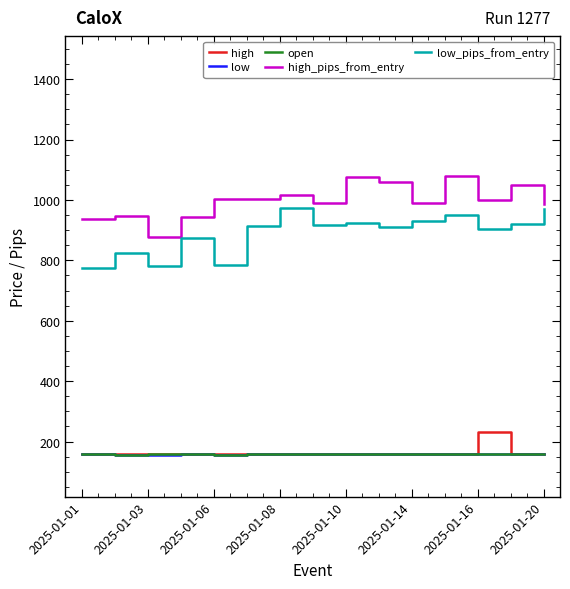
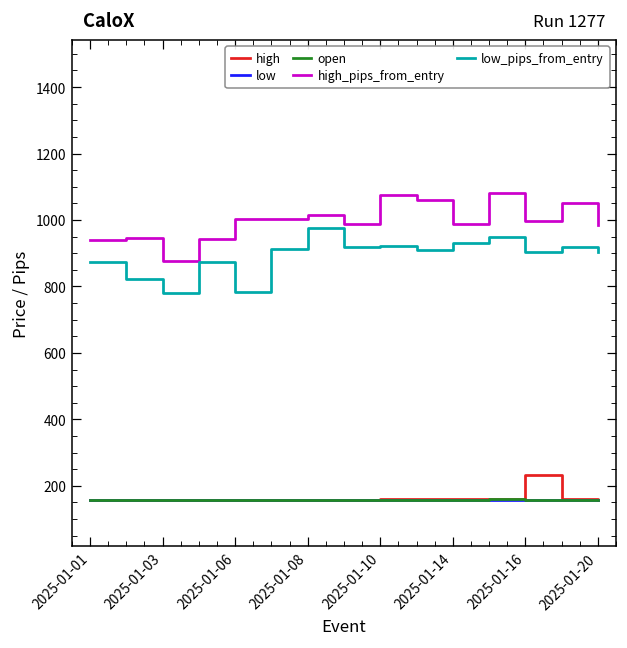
  {
    "high": {
      "2025-01-16": 230
    },
    "high_pips_from_entry": {
      "2025-01-01": 940,
      "2025-01-03": 880,
      "2025-01-06": 1000,
      "2025-01-08": 1020,
      "2025-01-10": 1080,
      "2025-01-14": 990,
      "2025-01-16": 1000,
      "2025-01-20": 990
    },
    "low_pips_from_entry": {
-     "2025-01-01": 770,
+     "2025-01-01": 870,
      "2025-01-03": 780,
      "2025-01-06": 780,
      "2025-01-08": 970,
      "2025-01-10": 920,
      "2025-01-14": 930,
      "2025-01-16": 900,
-     "2025-01-20": 970
+     "2025-01-20": 910
    }
  }
